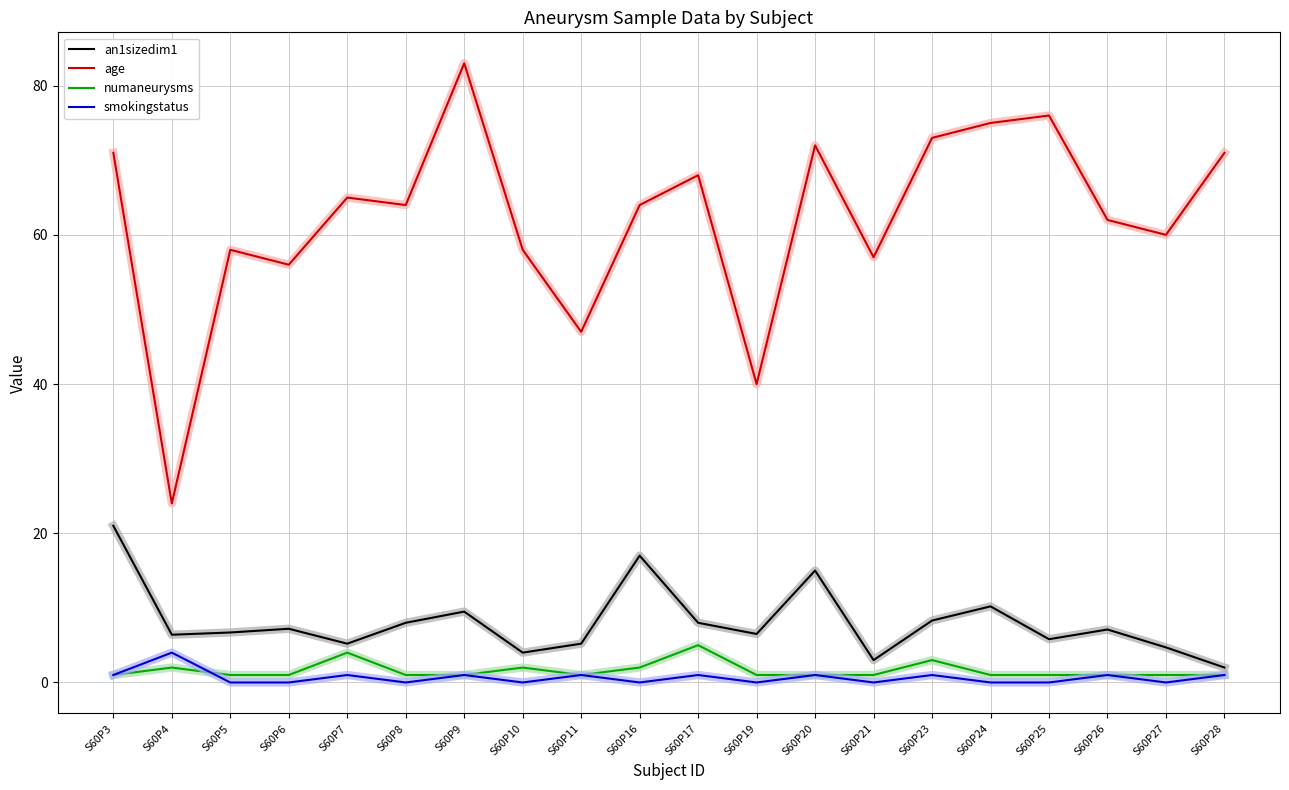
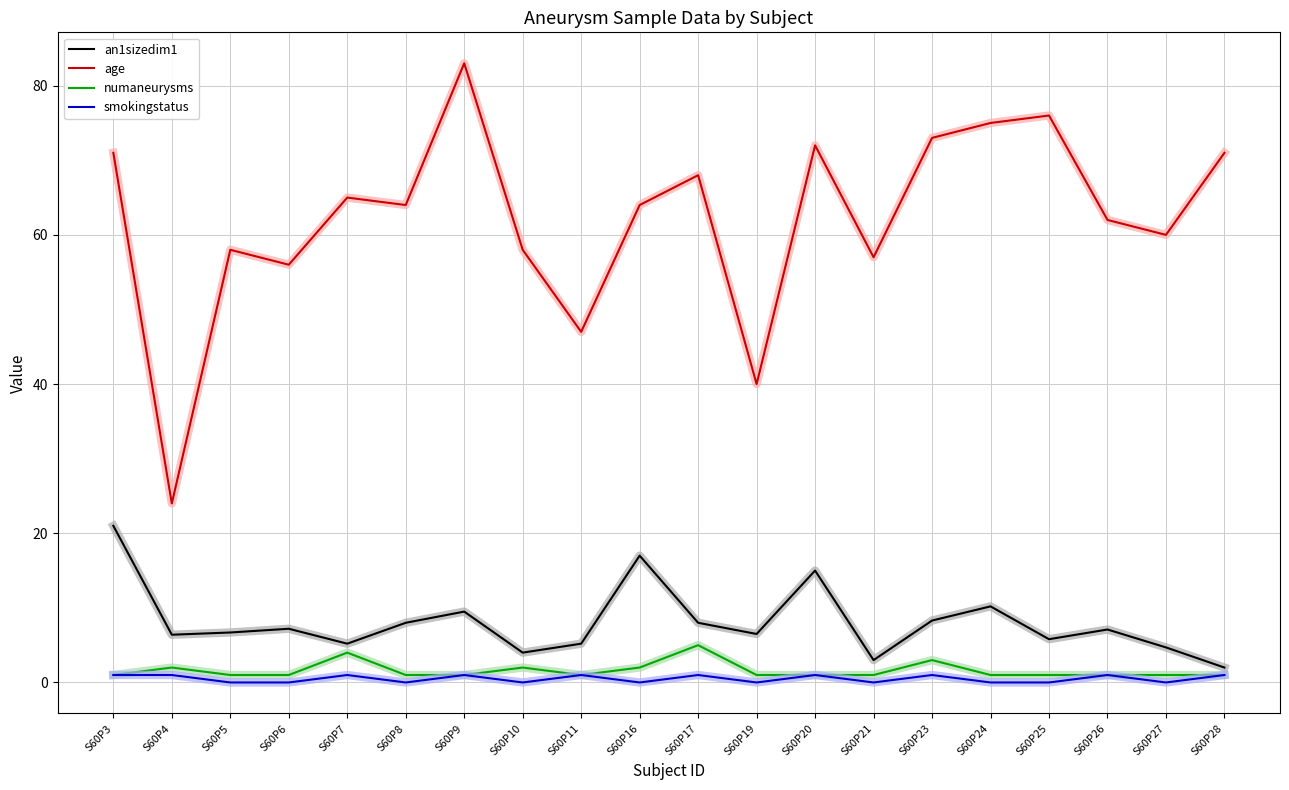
  {
    "an1sizedim1": {
      "S60P3": 21,
      "S60P4": 6,
      "S60P5": 7,
      "S60P6": 7,
      "S60P7": 5,
      "S60P8": 8,
      "S60P9": 10,
      "S60P10": 4,
      "S60P11": 5,
      "S60P16": 17,
      "S60P17": 8,
      "S60P19": 7,
      "S60P20": 15,
      "S60P21": 3,
      "S60P23": 8,
      "S60P24": 10,
      "S60P25": 6,
      "S60P26": 7,
      "S60P27": 5,
      "S60P28": 2
    },
    "age": {
      "S60P3": 71,
      "S60P4": 24,
      "S60P5": 58,
      "S60P6": 56,
      "S60P7": 65,
      "S60P8": 64,
      "S60P9": 83,
      "S60P10": 58,
      "S60P11": 47,
      "S60P16": 64,
      "S60P17": 68,
      "S60P19": 40,
      "S60P20": 72,
      "S60P21": 57,
      "S60P23": 73,
      "S60P24": 75,
      "S60P25": 76,
      "S60P26": 62,
      "S60P27": 60,
      "S60P28": 71
    },
    "numaneurysms": {
      "S60P4": 2,
      "S60P5": 1,
      "S60P6": 1,
      "S60P7": 4,
      "S60P8": 1,
      "S60P10": 2,
      "S60P16": 2,
      "S60P17": 5,
      "S60P19": 1,
      "S60P21": 1,
      "S60P23": 3,
      "S60P24": 1,
      "S60P25": 1,
      "S60P27": 1
    },
    "smokingstatus": {
-     "S60P4": 4,
+     "S60P4": 1,
      "S60P5": 0,
      "S60P6": 0,
      "S60P7": 1,
      "S60P8": 0,
      "S60P10": 0,
      "S60P16": 0,
      "S60P17": 1,
      "S60P19": 0,
      "S60P21": 0,
      "S60P23": 1,
      "S60P24": 0,
      "S60P25": 0,
      "S60P27": 0
    }
  }
